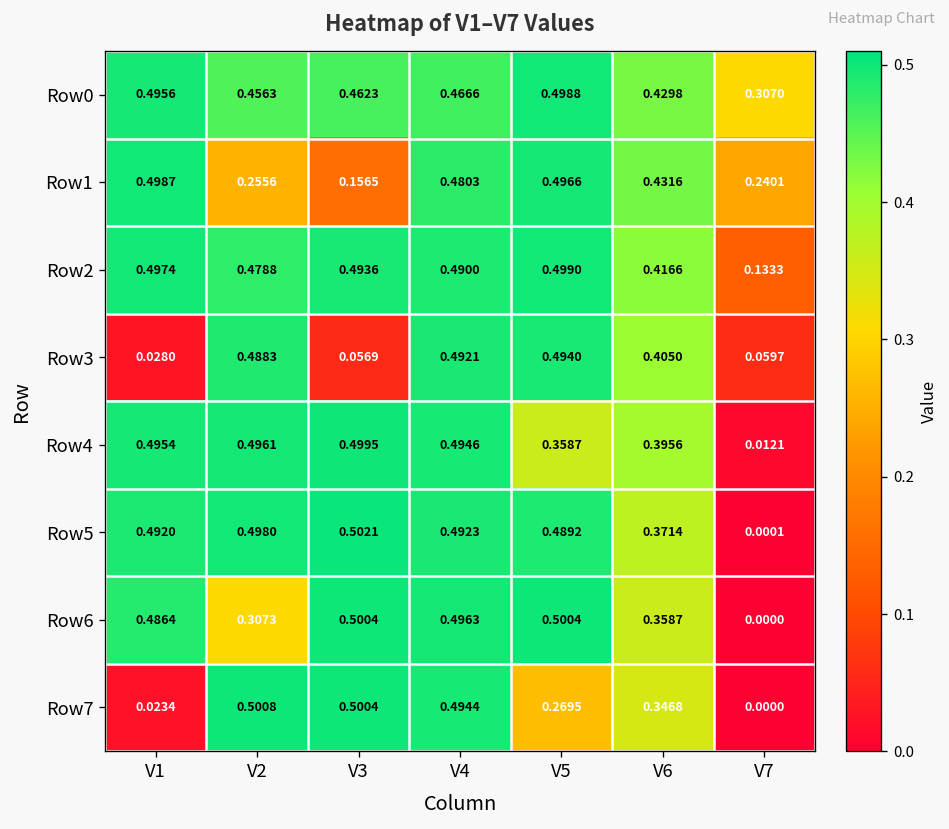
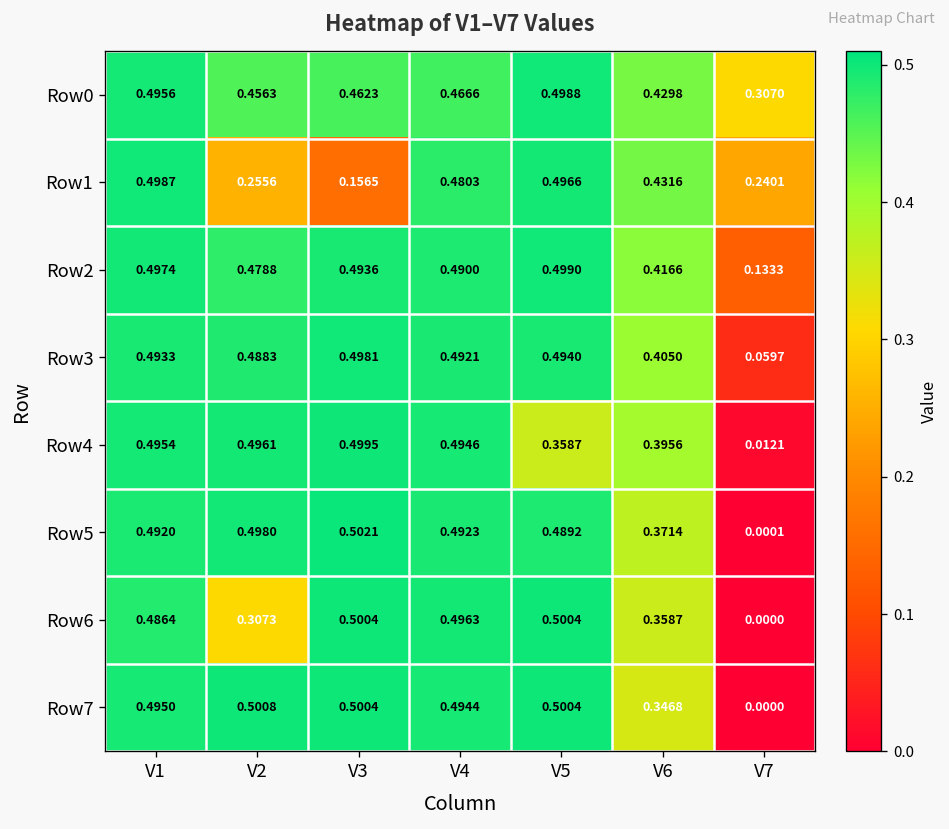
  {
    "Row0": {
      "V1": 0.4956,
      "V2": 0.4563,
      "V3": 0.4623,
      "V4": 0.4666,
      "V5": 0.4988,
      "V6": 0.4298,
      "V7": 0.3070
    },
    "Row1": {
      "V1": 0.4987,
      "V2": 0.2556,
      "V3": 0.1565,
      "V4": 0.4803,
      "V5": 0.4966,
      "V6": 0.4316,
      "V7": 0.2401
    },
    "Row2": {
      "V1": 0.4974,
      "V2": 0.4788,
      "V3": 0.4936,
      "V4": 0.4900,
      "V5": 0.4990,
      "V6": 0.4166,
      "V7": 0.1333
    },
    "Row3": {
-     "V1": 0.0280,
+     "V1": 0.4933,
      "V2": 0.4883,
-     "V3": 0.0569,
+     "V3": 0.4981,
      "V4": 0.4921,
      "V5": 0.4940,
      "V6": 0.4050,
      "V7": 0.0597
    },
    "Row4": {
      "V1": 0.4954,
      "V2": 0.4961,
      "V3": 0.4995,
      "V4": 0.4946,
      "V5": 0.3587,
      "V6": 0.3956,
      "V7": 0.0121
    },
    "Row5": {
      "V1": 0.4920,
      "V2": 0.4980,
      "V3": 0.5021,
      "V4": 0.4923,
      "V5": 0.4892,
      "V6": 0.3714,
      "V7": 0.0001
    },
    "Row6": {
      "V1": 0.4864,
      "V2": 0.3073,
      "V3": 0.5004,
      "V4": 0.4963,
      "V5": 0.5004,
      "V6": 0.3587,
      "V7": 0.0000
    },
    "Row7": {
-     "V1": 0.0234,
+     "V1": 0.4950,
      "V2": 0.5008,
      "V3": 0.5004,
      "V4": 0.4944,
-     "V5": 0.2695,
+     "V5": 0.5004,
      "V6": 0.3468,
      "V7": 0.0000
    }
  }
